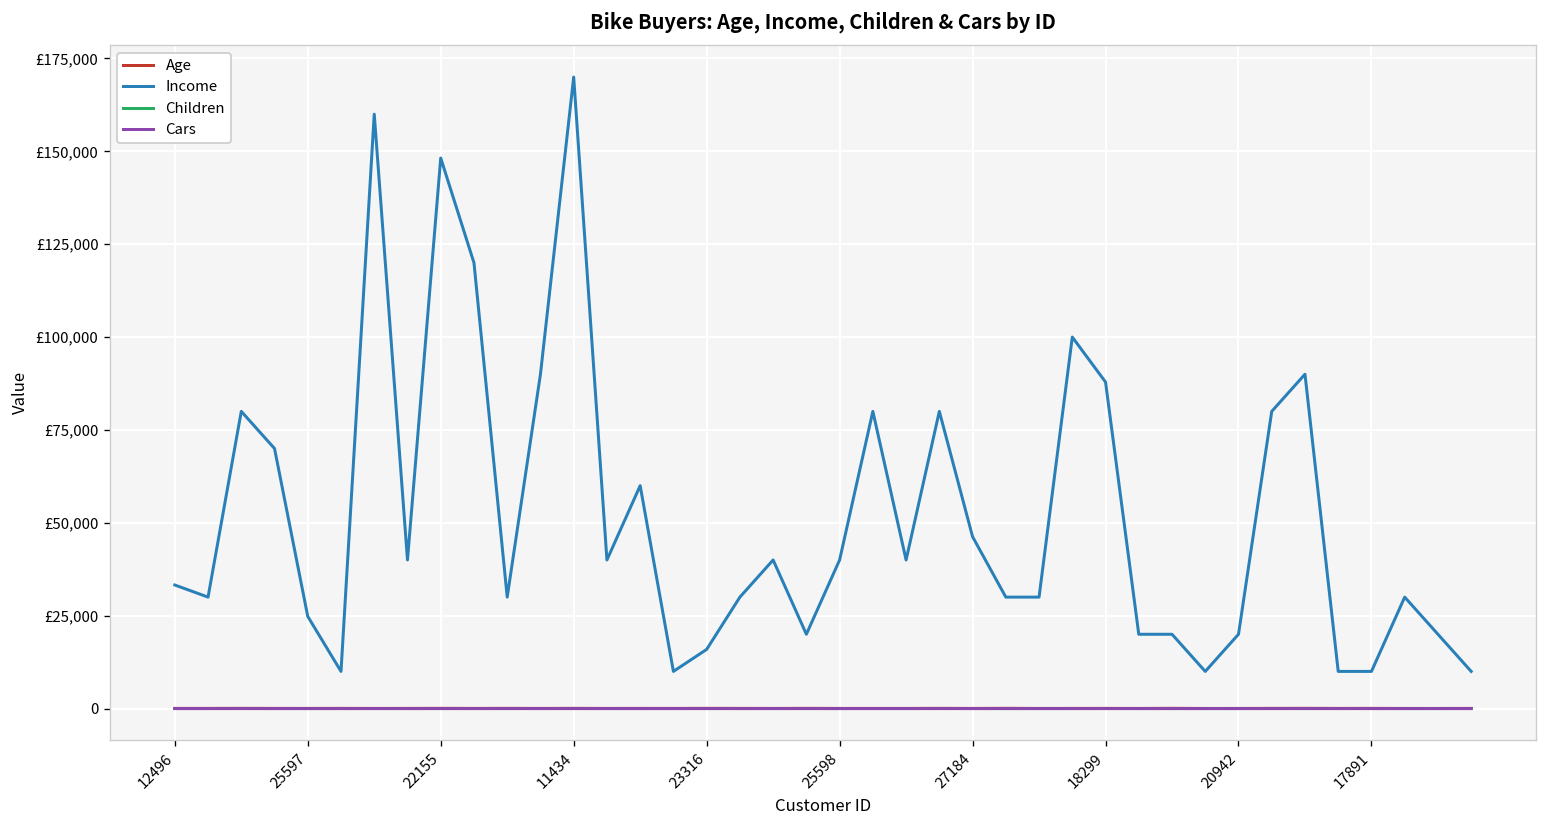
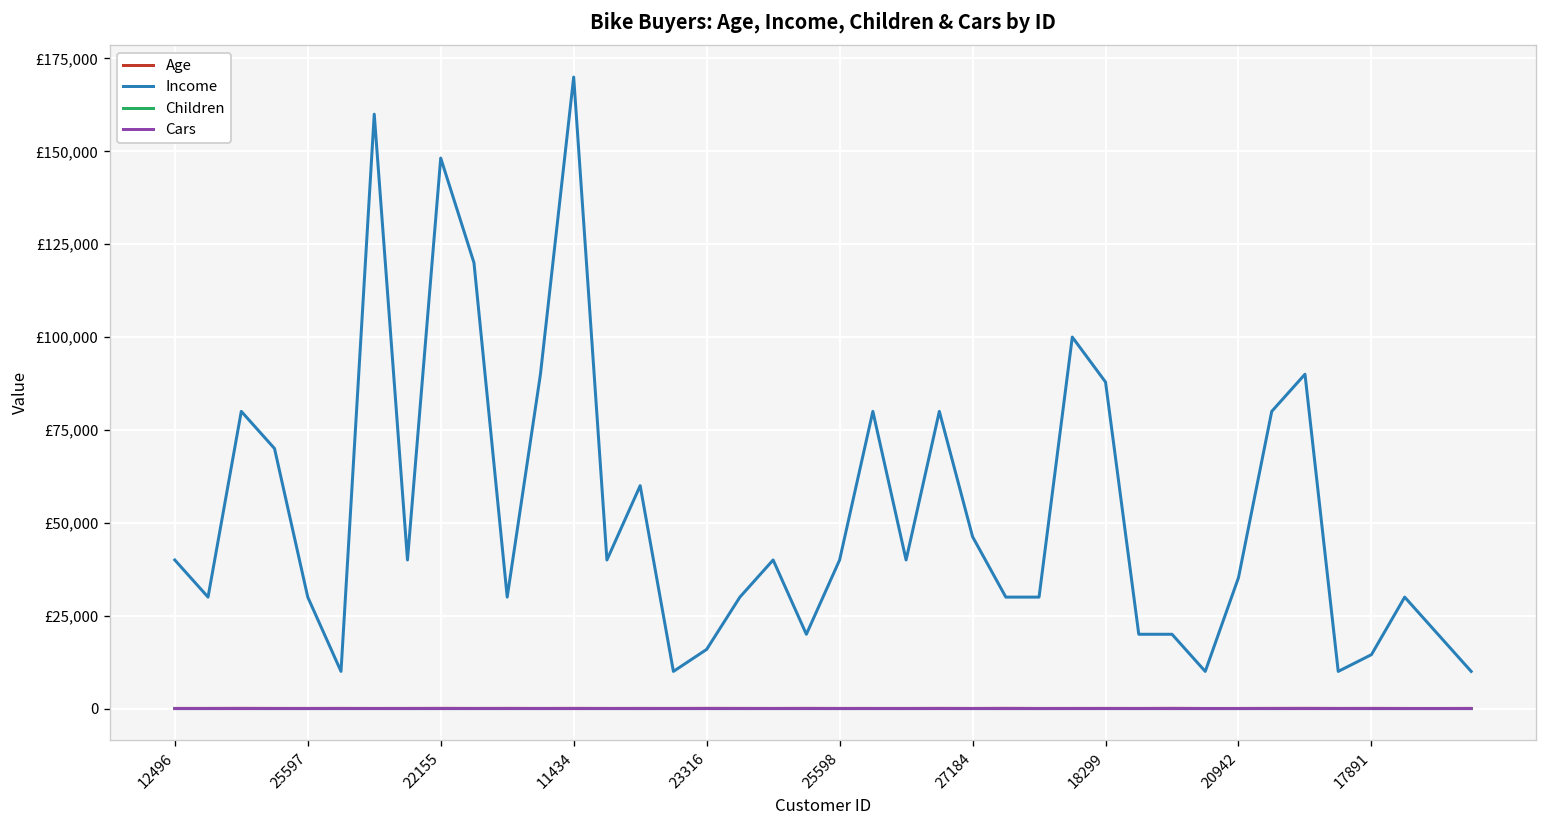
  {
    "Cars": {
      "12496": "£0",
      "25597": "£0",
      "22155": "£0",
      "11434": "£0",
      "23316": "£0",
      "25598": "£0",
      "27184": "£0",
      "18299": "£0",
      "20942": "£0",
      "17891": "£0"
    },
    "Income": {
-     "12496": "£33,000",
-     "25597": "£25,000",
+     "12496": "£40,000",
+     "25597": "£30,000",
      "22155": "£148,000",
      "11434": "£170,000",
      "23316": "£16,000",
      "25598": "£40,000",
      "27184": "£46,000",
      "18299": "£88,000",
-     "20942": "£20,000",
-     "17891": "£10,000"
+     "20942": "£35,000",
+     "17891": "£15,000"
    }
  }
